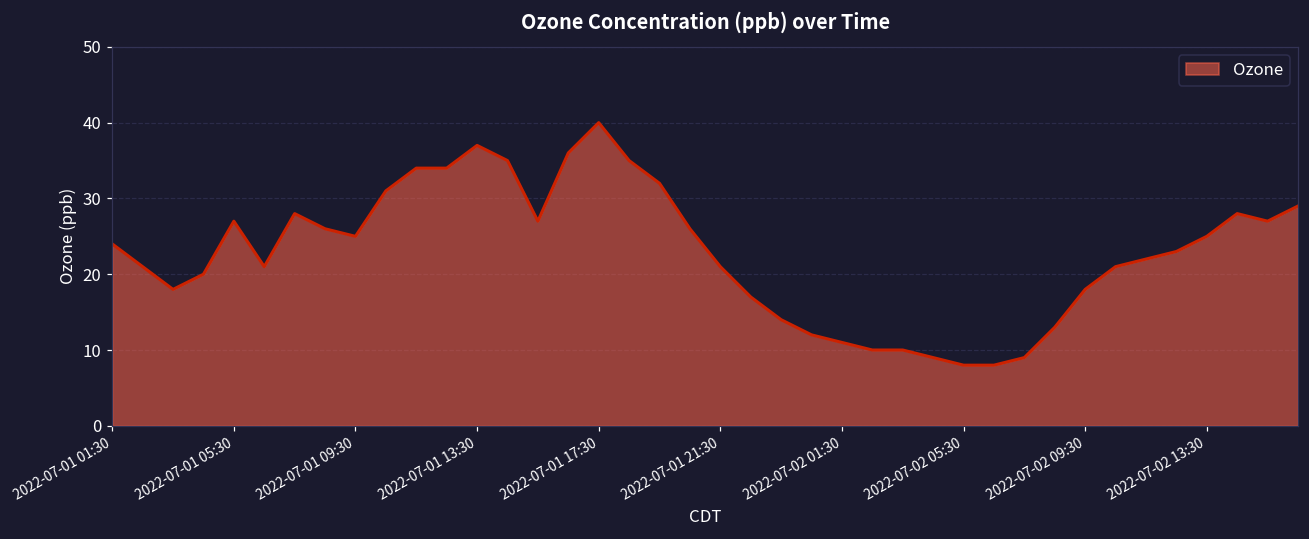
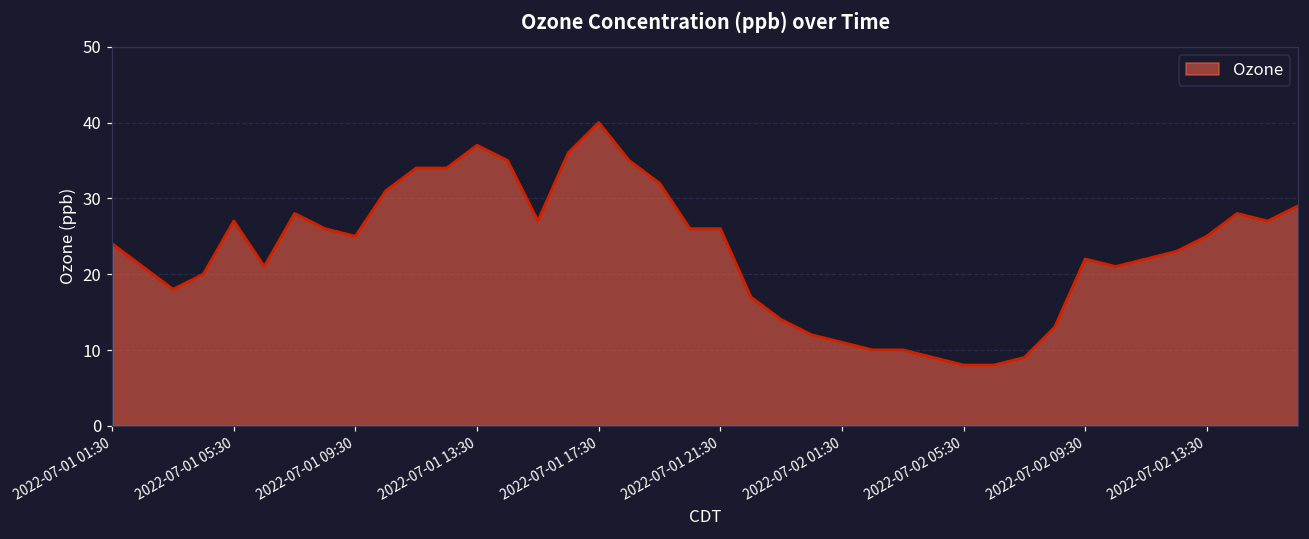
  {
    "2022-07-01 01:30": 24,
    "2022-07-01 05:30": 27,
    "2022-07-01 09:30": 25,
    "2022-07-01 13:30": 37,
    "2022-07-01 17:30": 40,
-   "2022-07-01 21:30": 21,
+   "2022-07-01 21:30": 26,
    "2022-07-02 01:30": 11,
    "2022-07-02 05:30": 8,
-   "2022-07-02 09:30": 18,
+   "2022-07-02 09:30": 22,
    "2022-07-02 13:30": 25
  }
